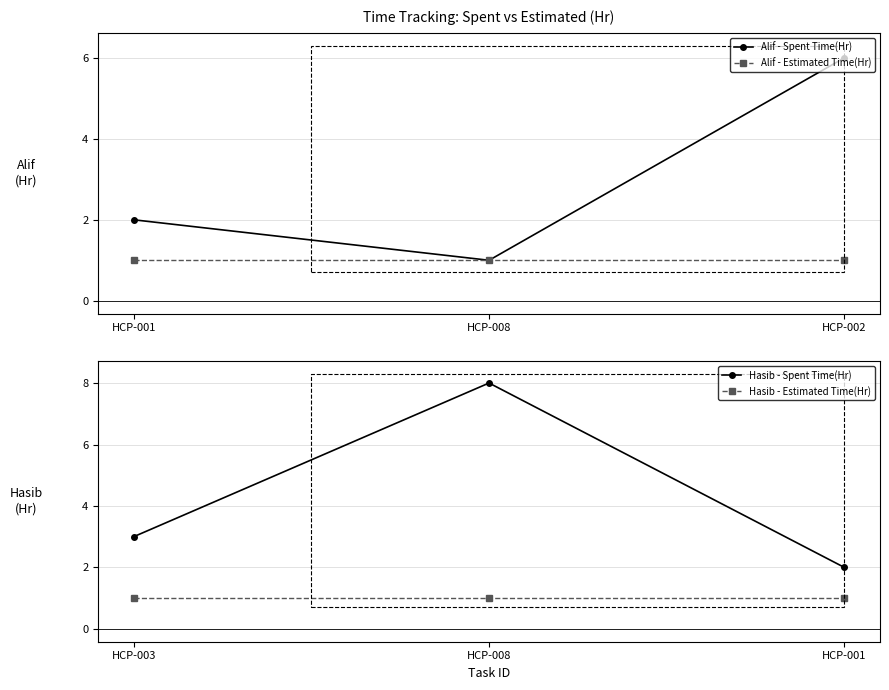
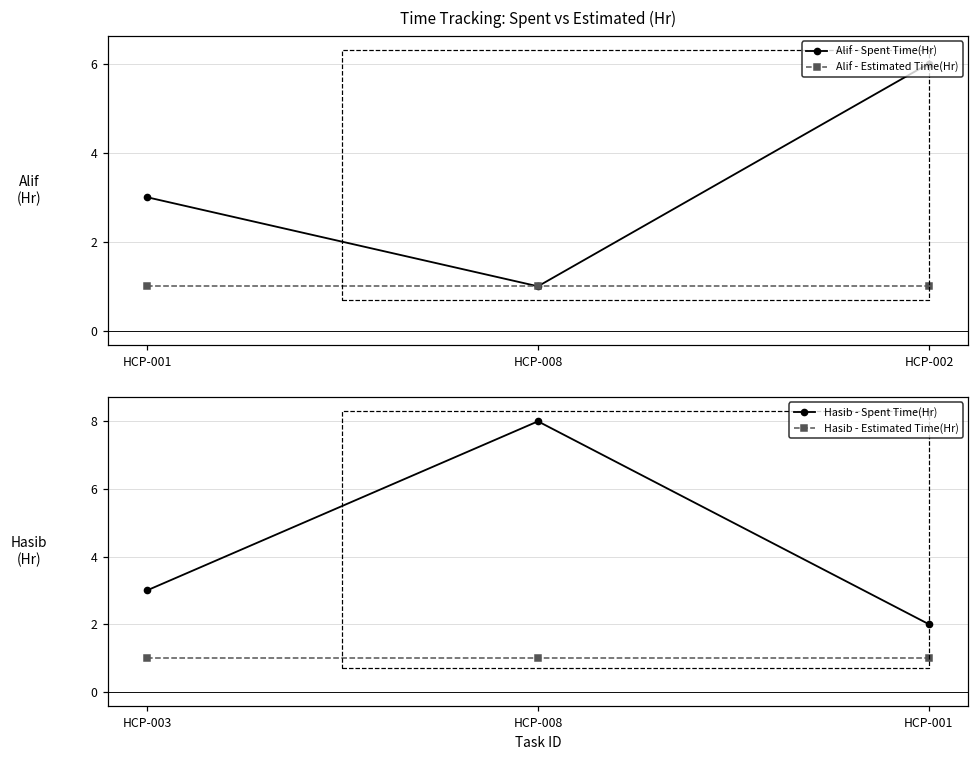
  {
    "Time Tracking: Spent vs Estimated (Hr)": {
      "Alif - Spent Time(Hr)": {
-       "HCP-001": 2
+       "HCP-001": 3
      },
      "Alif - Estimated Time(Hr)": {
        "HCP-001": 1,
        "HCP-002": 1
      }
    }
  }
